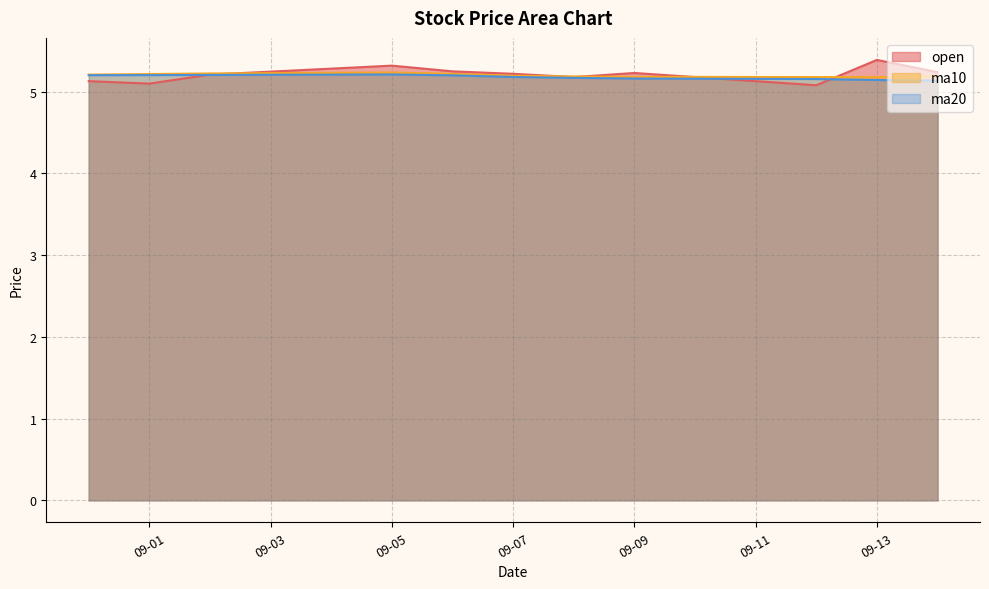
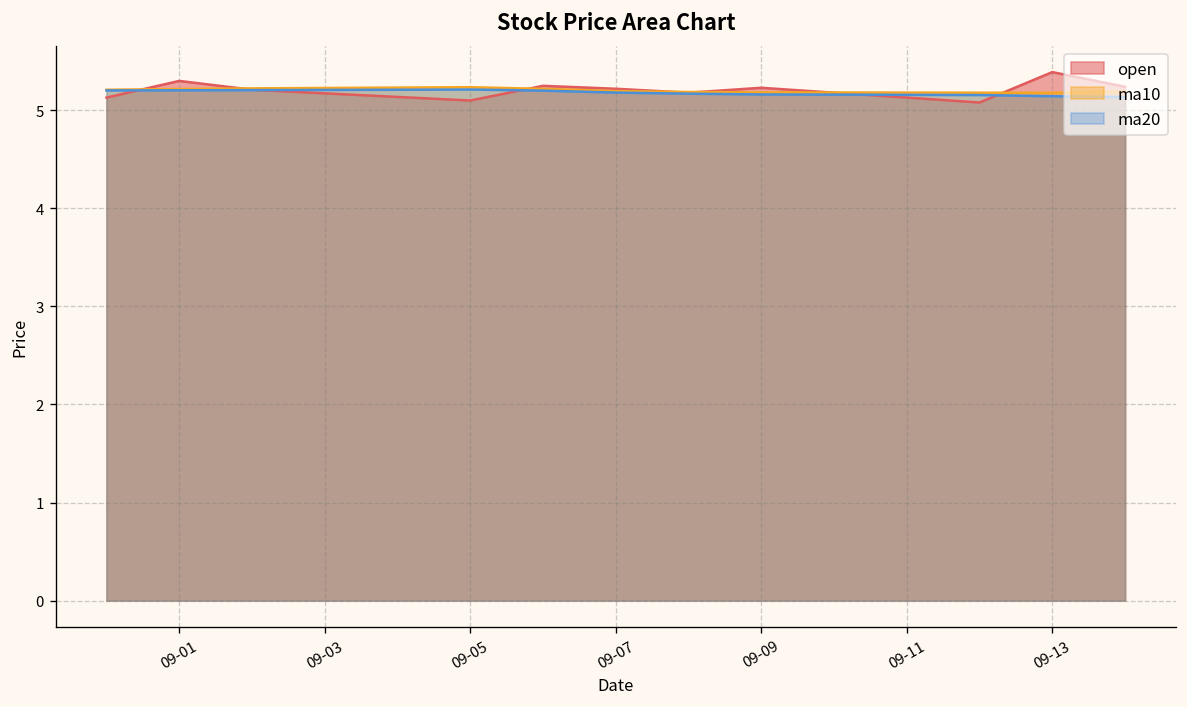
  {
    "open": {
-     "09-01": 5.1,
-     "09-05": 5.3,
+     "09-01": 5.3,
+     "09-05": 5.1,
      "09-09": 5.2,
      "09-13": 5.4
    },
    "ma10": {
      "09-13": 5.2
    },
    "ma20": {
      "09-13": 5.1
    }
  }
